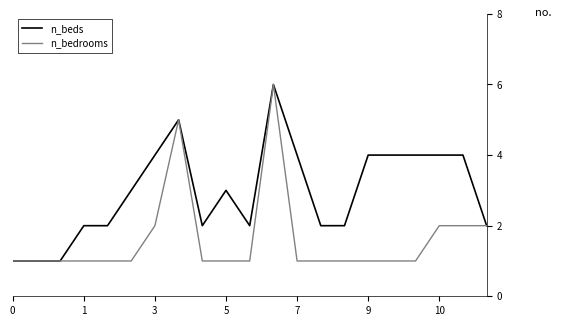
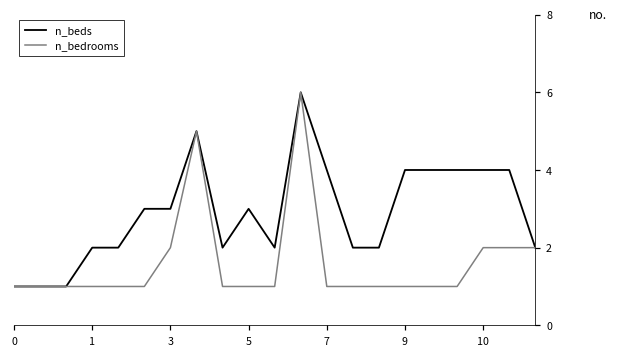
  {
    "n_beds": {
-     "3": 4,
+     "3": 3,
      "9": 4
    },
    "n_bedrooms": {
      "3": 2,
      "9": 1
    }
  }
